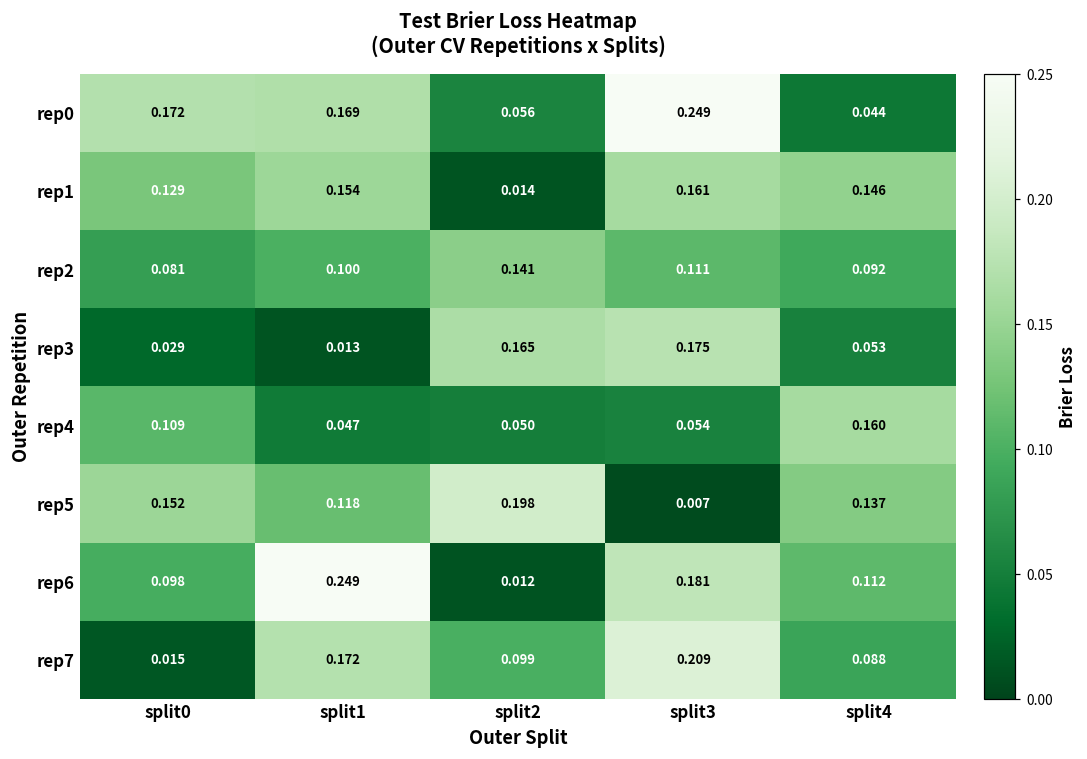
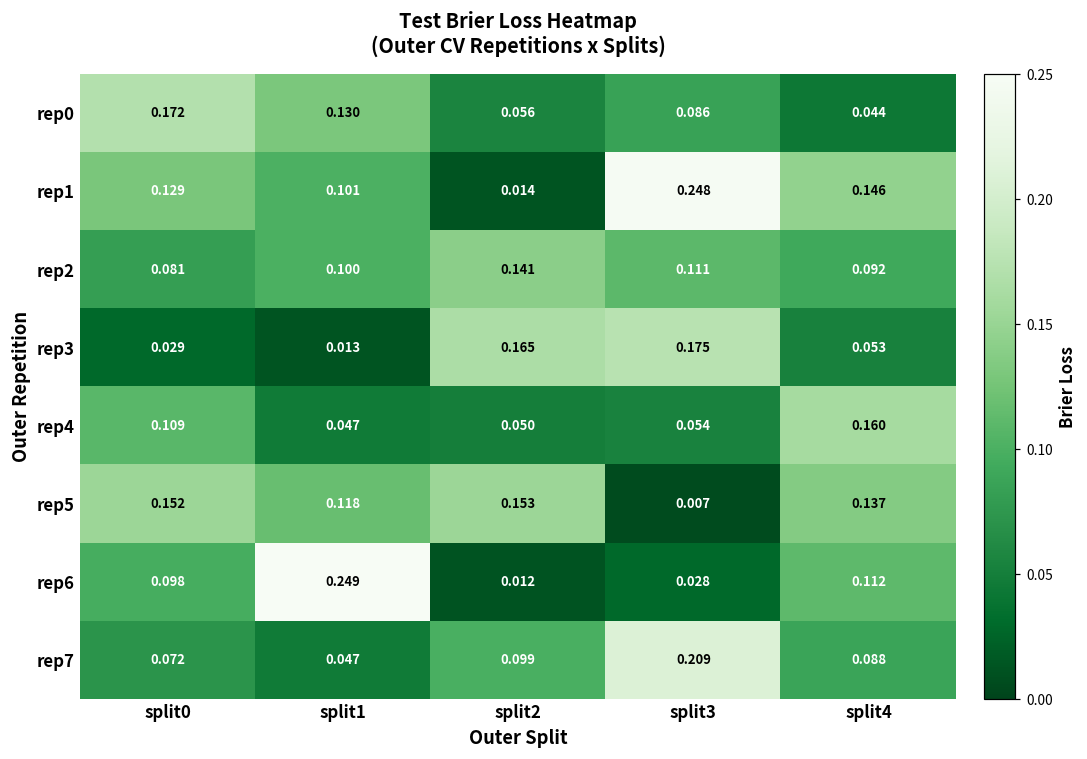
  {
    "rep0": {
      "split0": 0.172,
-     "split1": 0.169,
+     "split1": 0.130,
      "split2": 0.056,
-     "split3": 0.249,
+     "split3": 0.086,
      "split4": 0.044
    },
    "rep1": {
      "split0": 0.129,
-     "split1": 0.154,
+     "split1": 0.101,
      "split2": 0.014,
-     "split3": 0.161,
+     "split3": 0.248,
      "split4": 0.146
    },
    "rep2": {
      "split0": 0.081,
      "split1": 0.100,
      "split2": 0.141,
      "split3": 0.111,
      "split4": 0.092
    },
    "rep3": {
      "split0": 0.029,
      "split1": 0.013,
      "split2": 0.165,
      "split3": 0.175,
      "split4": 0.053
    },
    "rep4": {
      "split0": 0.109,
      "split1": 0.047,
      "split2": 0.050,
      "split3": 0.054,
      "split4": 0.160
    },
    "rep5": {
      "split0": 0.152,
      "split1": 0.118,
-     "split2": 0.198,
+     "split2": 0.153,
      "split3": 0.007,
      "split4": 0.137
    },
    "rep6": {
      "split0": 0.098,
      "split1": 0.249,
      "split2": 0.012,
-     "split3": 0.181,
+     "split3": 0.028,
      "split4": 0.112
    },
    "rep7": {
-     "split0": 0.015,
-     "split1": 0.172,
+     "split0": 0.072,
+     "split1": 0.047,
      "split2": 0.099,
      "split3": 0.209,
      "split4": 0.088
    }
  }
